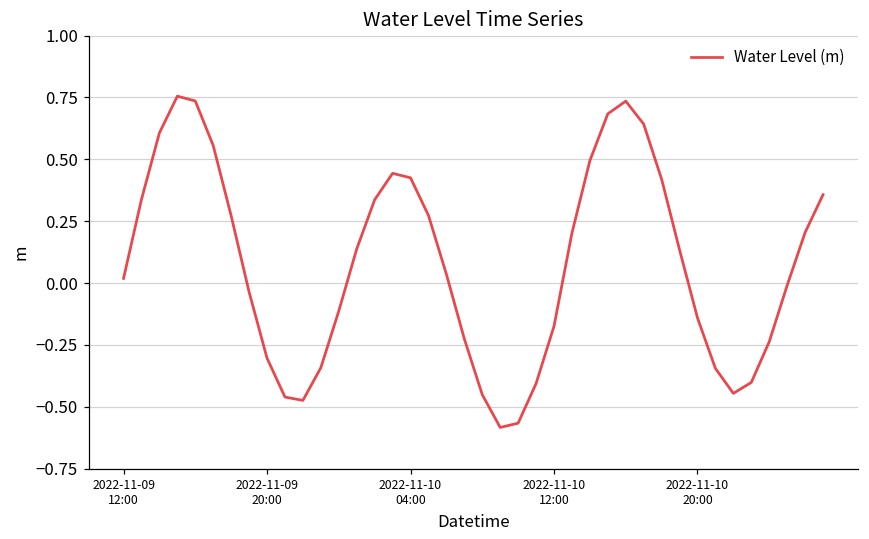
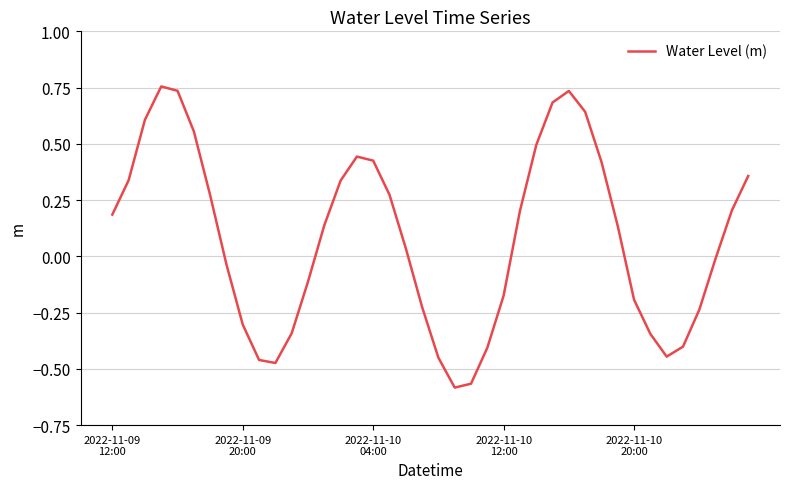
  {
-   "2022-11-09 12:00": 0.02,
+   "2022-11-09 12:00": 0.19,
    "2022-11-09 20:00": -0.30,
    "2022-11-10 04:00": 0.43,
    "2022-11-10 12:00": -0.17,
-   "2022-11-10 20:00": -0.14
+   "2022-11-10 20:00": -0.19
  }
